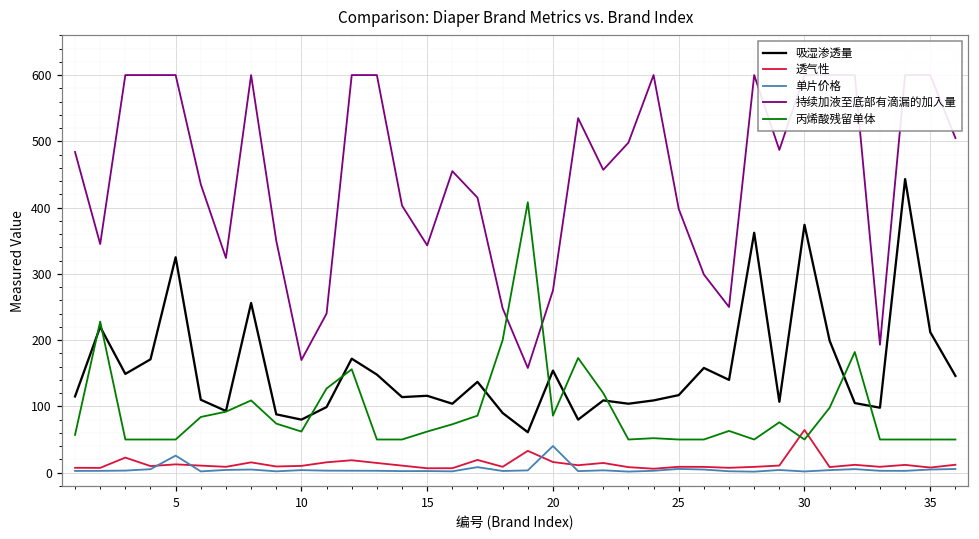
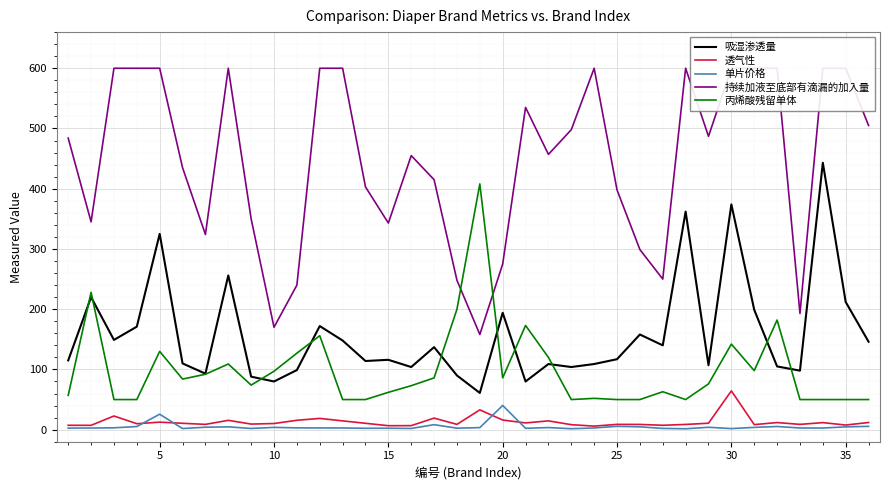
  {
    "吸湿渗透量": {
      "5": 330,
      "10": 80,
      "15": 120,
-     "20": 150,
+     "20": 190,
      "25": 120,
      "30": 370,
      "35": 210
    },
    "透气性": {
      "5": 10,
      "10": 10,
      "20": 20,
      "30": 60
    },
    "单片价格": {
      "5": 30,
      "10": 0,
      "20": 40,
      "30": 0
    },
    "持续加液至底部有滴漏的加入量": {
      "5": 600,
      "10": 170,
      "15": 340,
      "20": 280,
      "25": 400
    },
    "丙烯酸残留单体": {
-     "5": 50,
-     "10": 60,
+     "5": 130,
+     "10": 100,
      "15": 60,
      "20": 90,
      "25": 50,
-     "30": 50,
+     "30": 140,
      "35": 50
    }
  }
